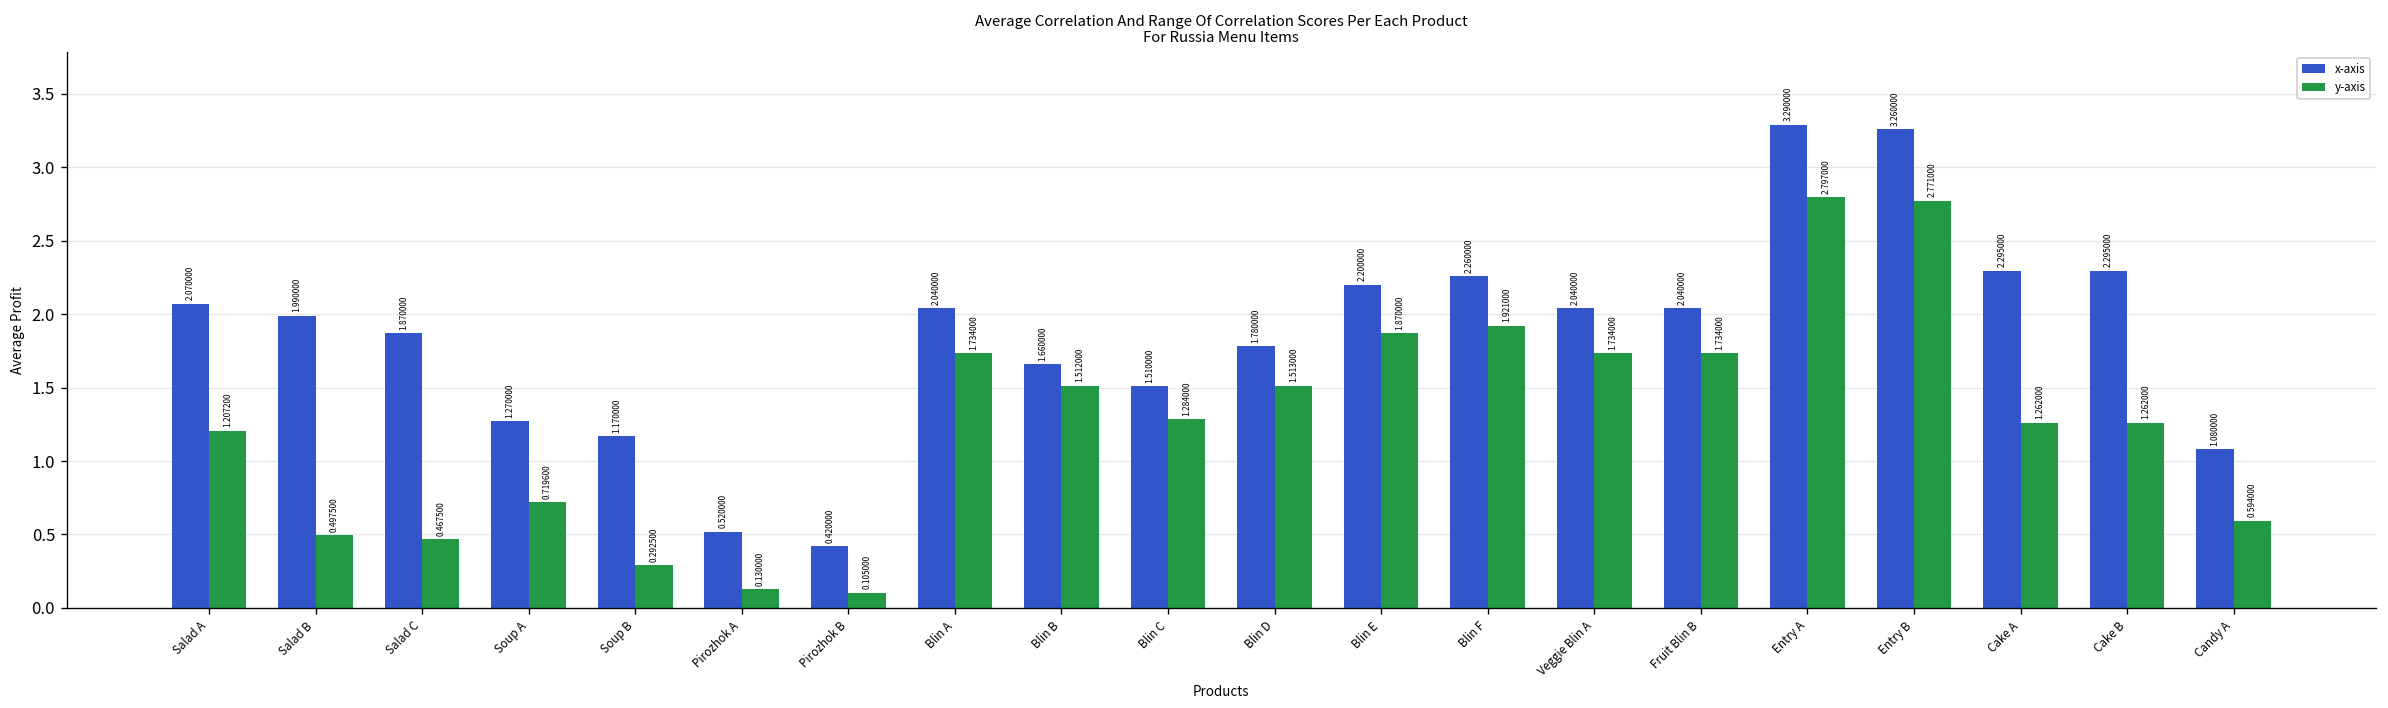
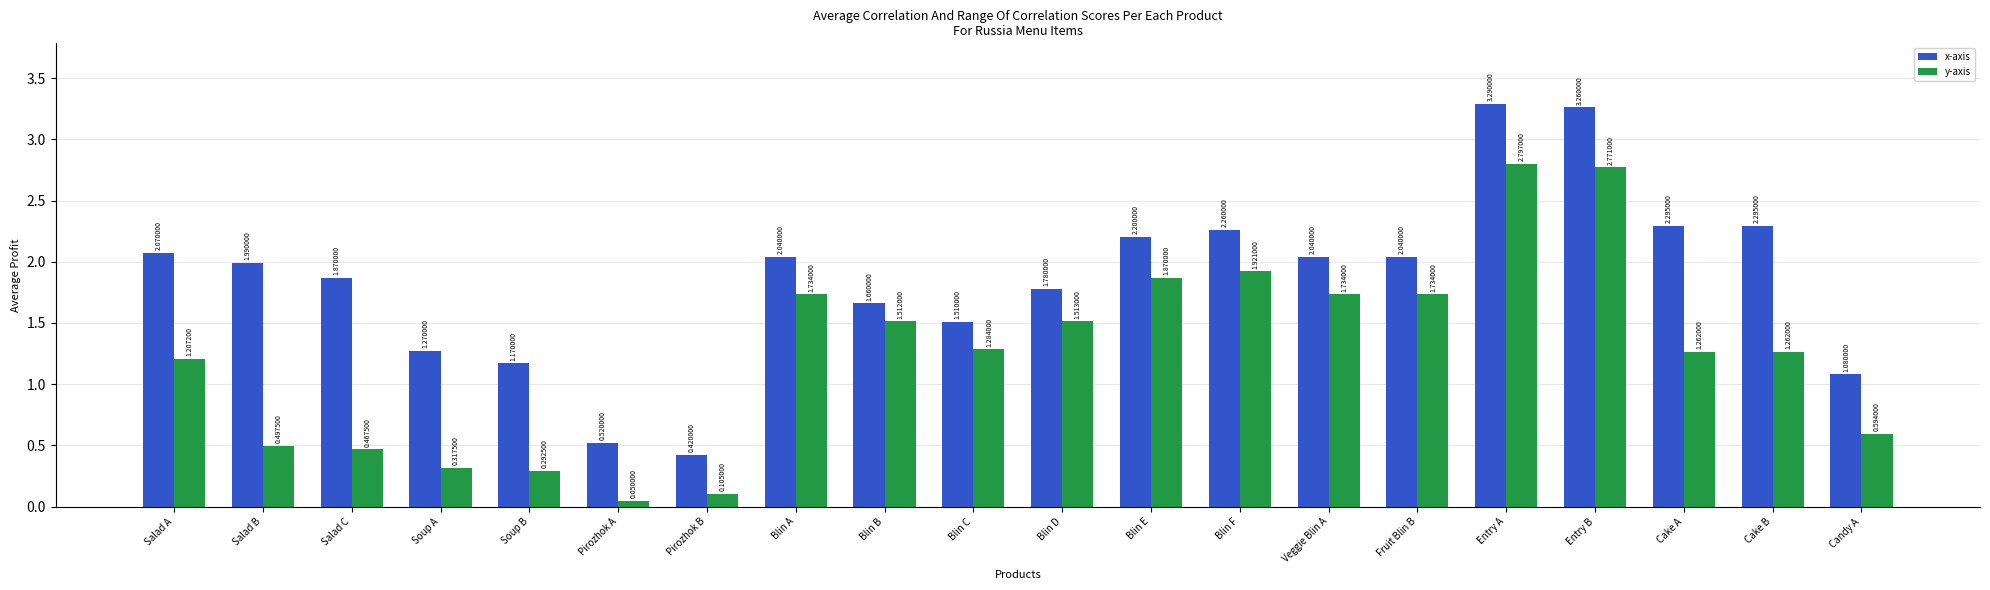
  {
    "x-axis": {
      "Salad A": 2.070000,
      "Salad B": 1.990000,
      "Salad C": 1.870000,
      "Soup A": 1.270000,
      "Soup B": 1.170000,
      "Pirozhok A": 0.520000,
      "Pirozhok B": 0.420000,
      "Blin A": 2.040000,
      "Blin B": 1.660000,
      "Blin C": 1.510000,
      "Blin D": 1.780000,
      "Blin E": 2.200000,
      "Blin F": 2.260000,
      "Veggie Blin A": 2.040000,
      "Fruit Blin B": 2.040000,
      "Entry A": 3.290000,
      "Entry B": 3.260000,
      "Cake A": 2.295000,
      "Cake B": 2.295000,
      "Candy A": 1.080000
    },
    "y-axis": {
      "Salad A": 1.207200,
      "Salad B": 0.497500,
      "Salad C": 0.467500,
-     "Soup A": 0.719600,
+     "Soup A": 0.317500,
      "Soup B": 0.292500,
-     "Pirozhok A": 0.130000,
+     "Pirozhok A": 0.050000,
      "Pirozhok B": 0.105000,
      "Blin A": 1.734000,
      "Blin B": 1.512000,
      "Blin C": 1.284000,
      "Blin D": 1.513000,
      "Blin E": 1.870000,
      "Blin F": 1.921000,
      "Veggie Blin A": 1.734000,
      "Fruit Blin B": 1.734000,
      "Entry A": 2.797000,
      "Entry B": 2.771000,
      "Cake A": 1.262000,
      "Cake B": 1.262000,
      "Candy A": 0.594000
    }
  }
